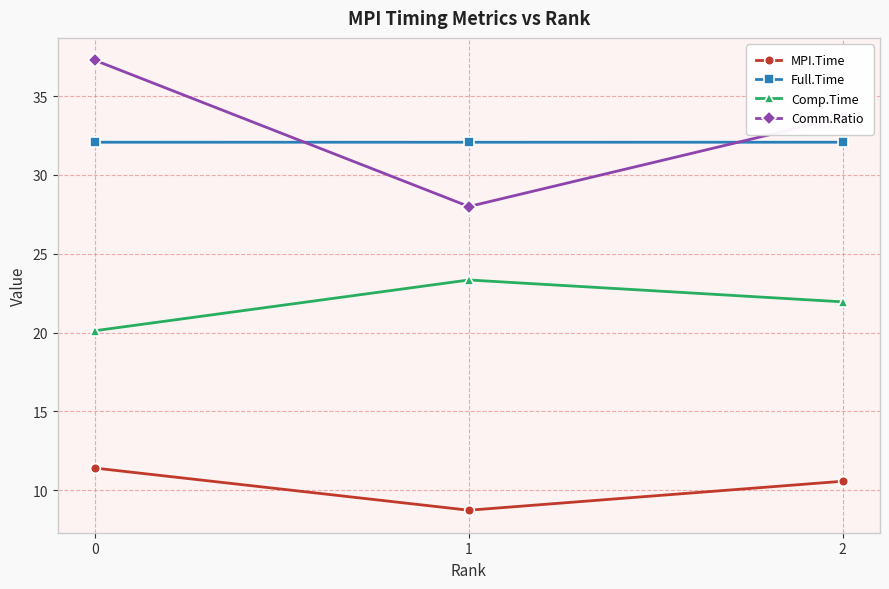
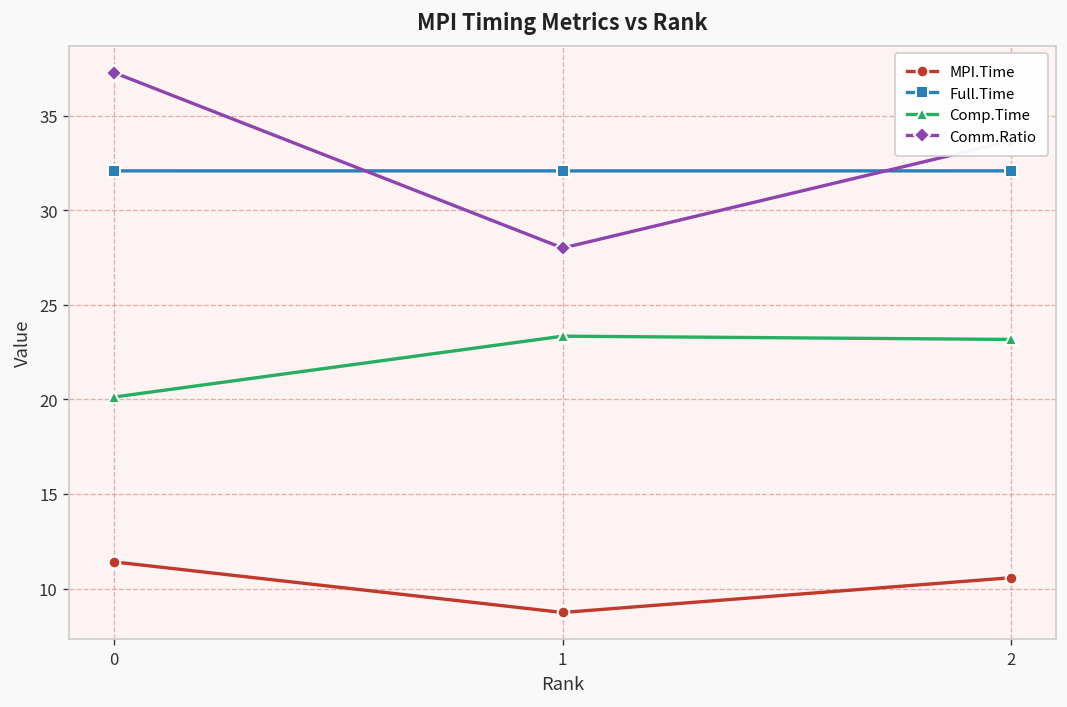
  {
    "MPI.Time": {
      "0": 11.4,
      "1": 8.7,
      "2": 10.6
    },
    "Full.Time": {
      "0": 32.1,
      "1": 32.1,
      "2": 32.1
    },
    "Comp.Time": {
      "0": 20.1,
      "1": 23.3,
-     "2": 22.0
+     "2": 23.2
    },
    "Comm.Ratio": {
      "0": 37.3,
      "1": 28.0
    }
  }
